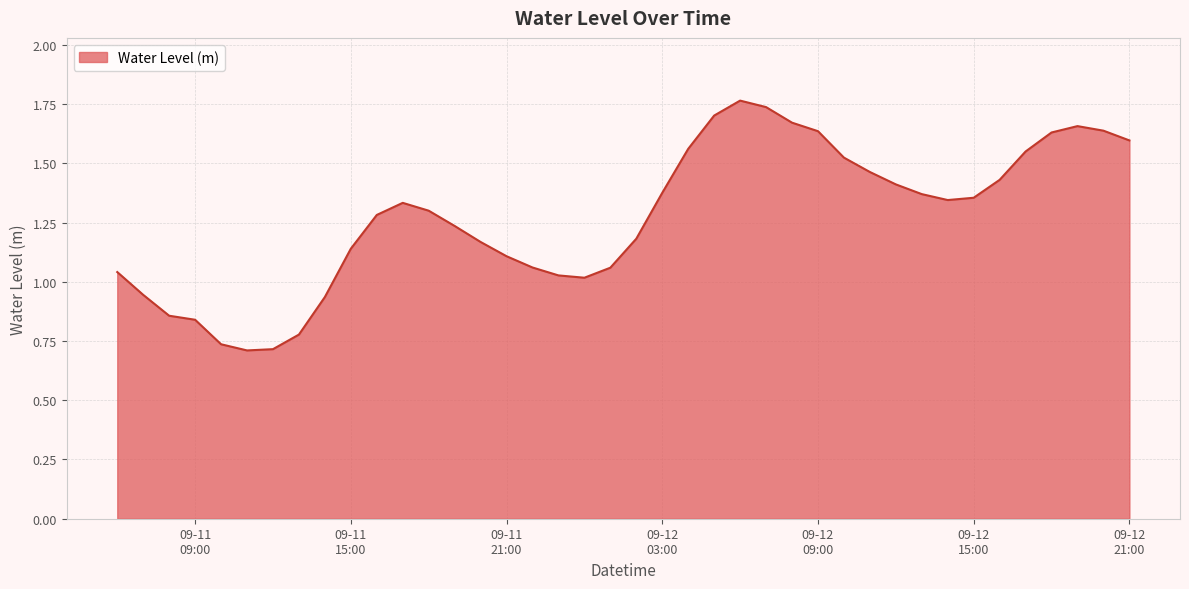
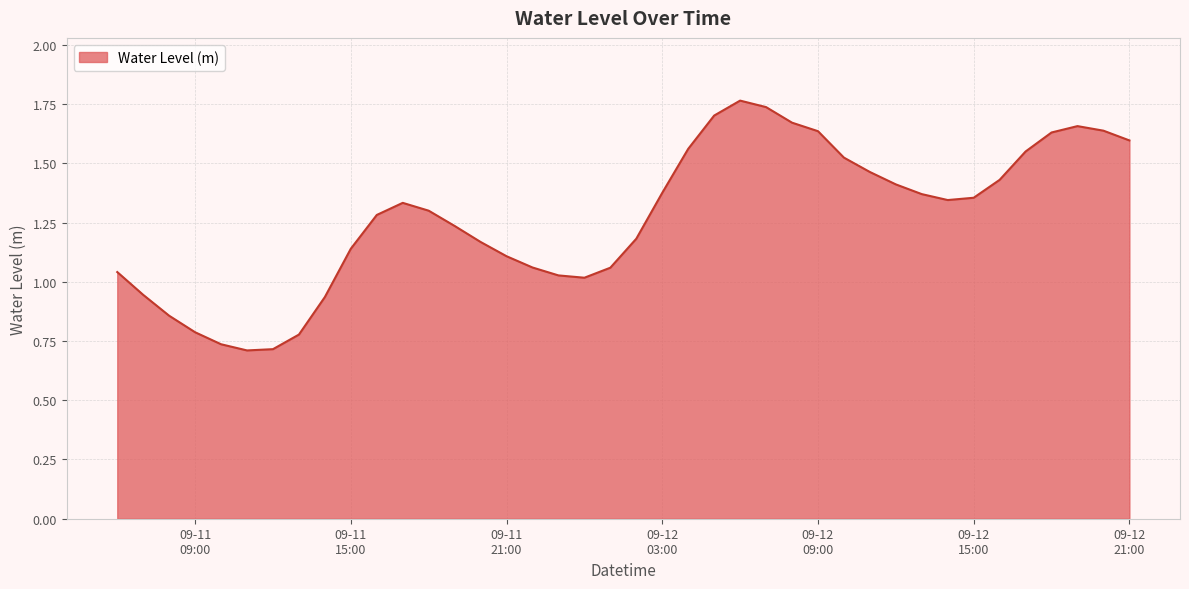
  {
-   "09-11 09:00": 0.84,
+   "09-11 09:00": 0.79,
    "09-11 15:00": 1.14,
    "09-11 21:00": 1.11,
    "09-12 03:00": 1.38,
    "09-12 09:00": 1.64,
    "09-12 15:00": 1.35,
    "09-12 21:00": 1.60
  }
